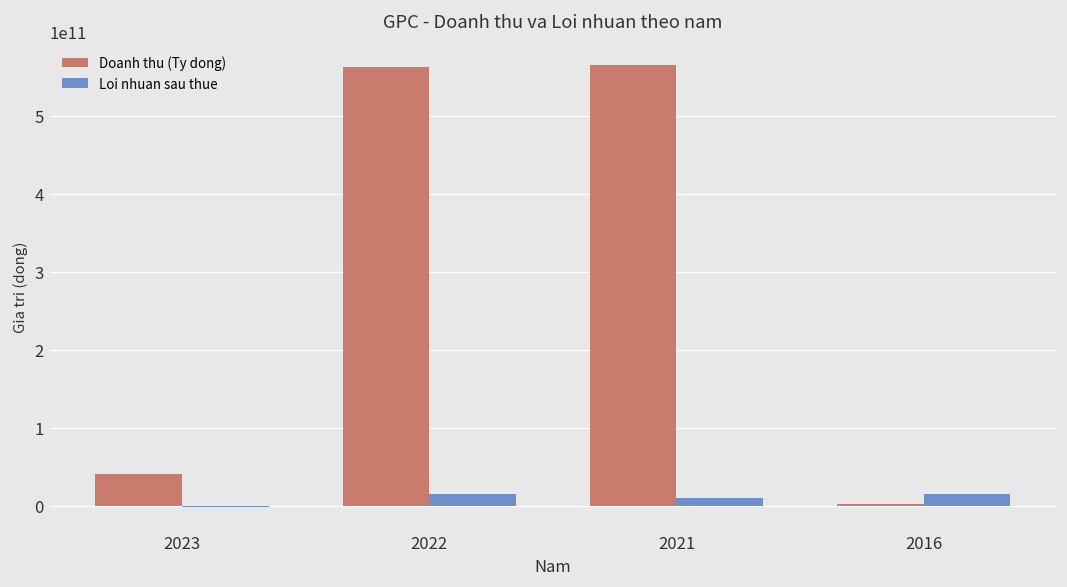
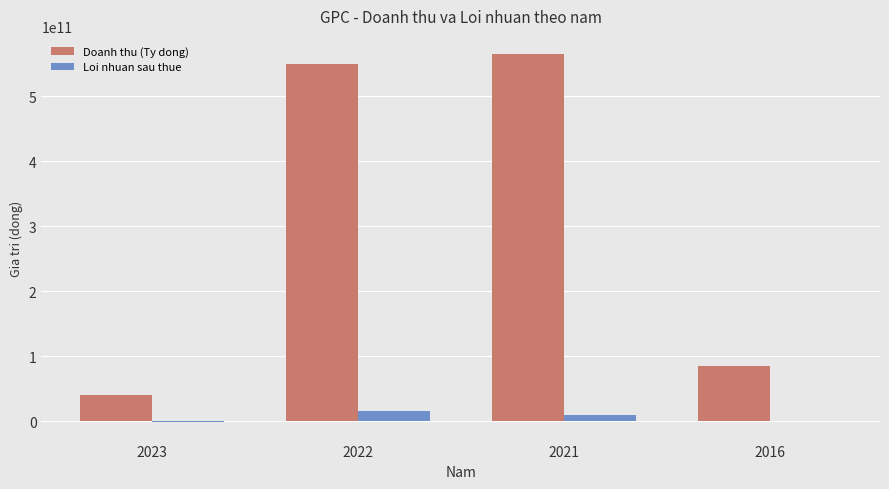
  {
    "Doanh thu (Ty dong)": {
      "2023": 40000000000,
-     "2022": 560000000000,
+     "2022": 550000000000,
      "2021": 560000000000,
-     "2016": 0
+     "2016": 90000000000
    },
    "Loi nhuan sau thue": {
      "2022": 20000000000,
      "2021": 10000000000,
-     "2016": 10000000000
+     "2016": 0
    }
  }
